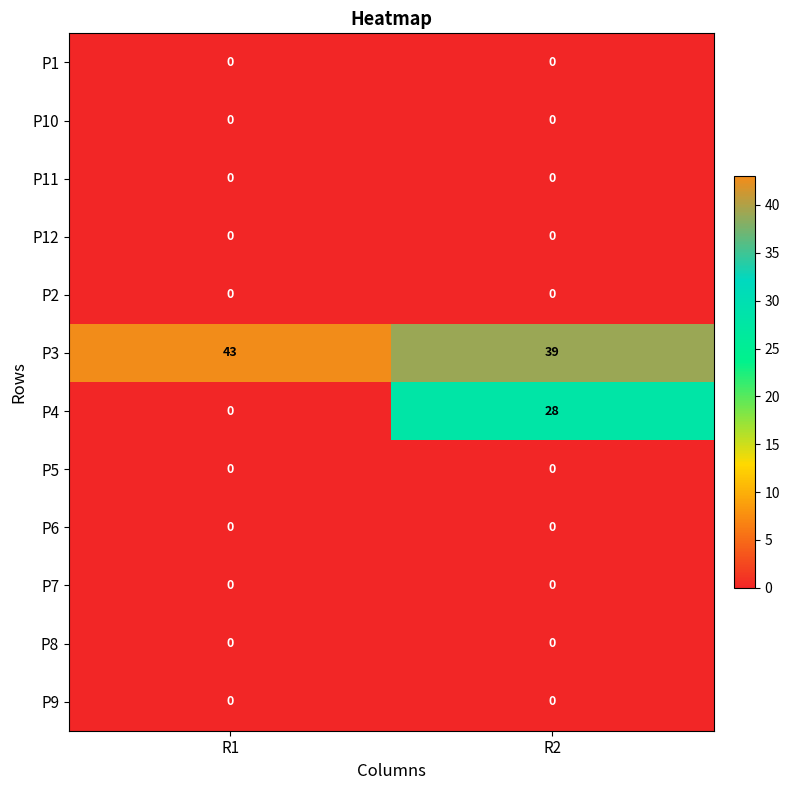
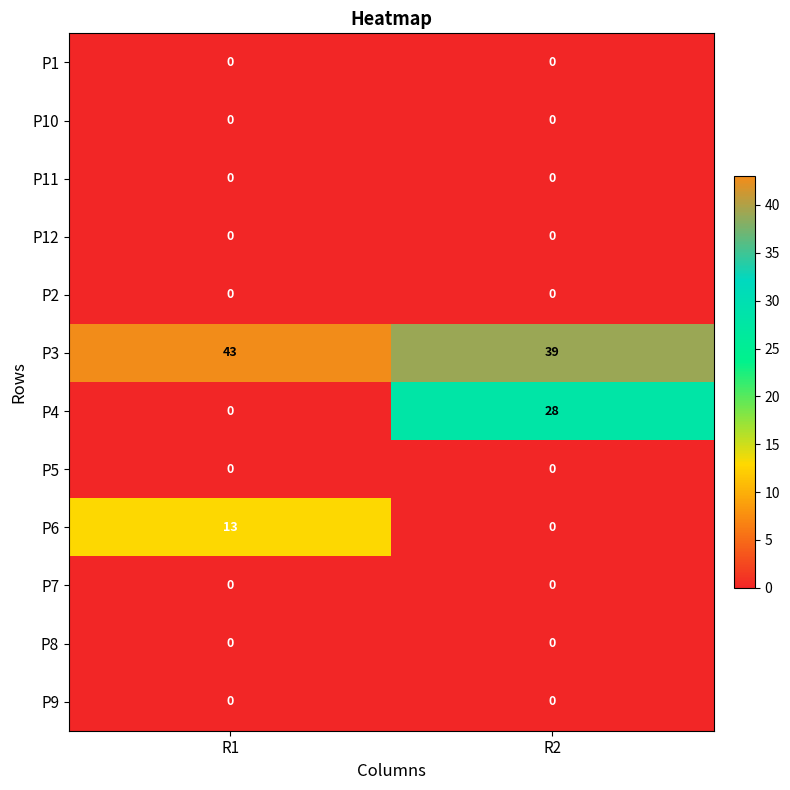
  {
    "P1": {
      "R1": 0,
      "R2": 0
    },
    "P10": {
      "R1": 0,
      "R2": 0
    },
    "P11": {
      "R1": 0,
      "R2": 0
    },
    "P12": {
      "R1": 0,
      "R2": 0
    },
    "P2": {
      "R1": 0,
      "R2": 0
    },
    "P3": {
      "R1": 43,
      "R2": 39
    },
    "P4": {
      "R1": 0,
      "R2": 28
    },
    "P5": {
      "R1": 0,
      "R2": 0
    },
    "P6": {
-     "R1": 0,
+     "R1": 13,
      "R2": 0
    },
    "P7": {
      "R1": 0,
      "R2": 0
    },
    "P8": {
      "R1": 0,
      "R2": 0
    },
    "P9": {
      "R1": 0,
      "R2": 0
    }
  }
